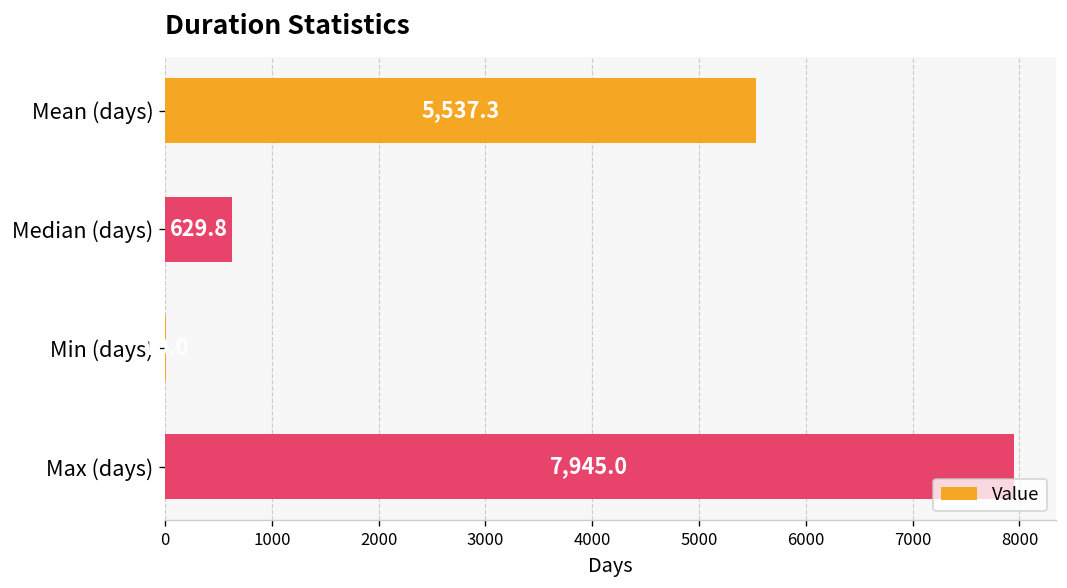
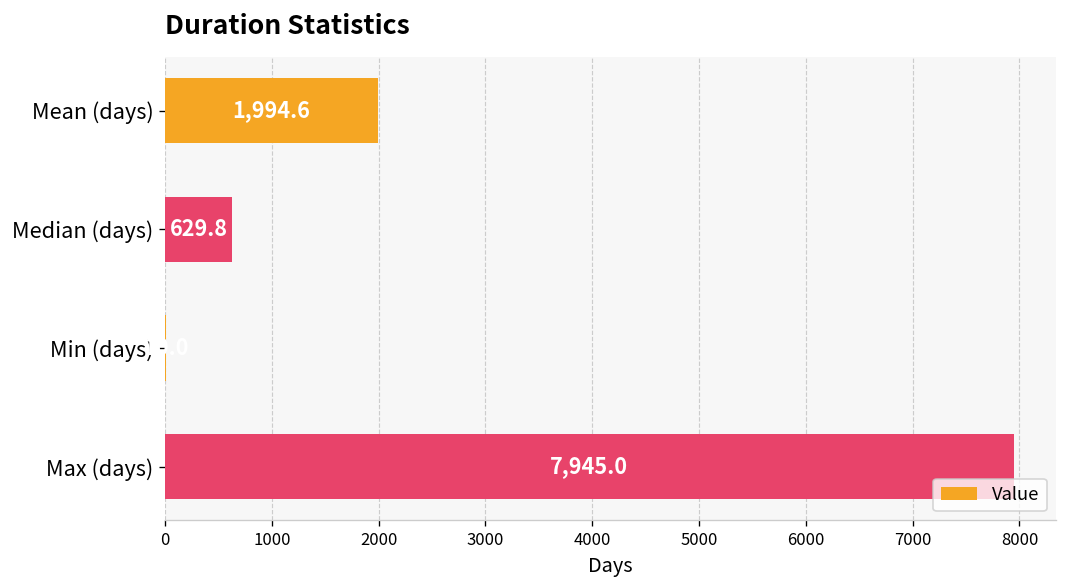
  {
-   "Mean (days)": "5,537.3",
+   "Mean (days)": "1,994.6",
    "Median (days)": "629.8",
    "Max (days)": "7,945.0"
  }
